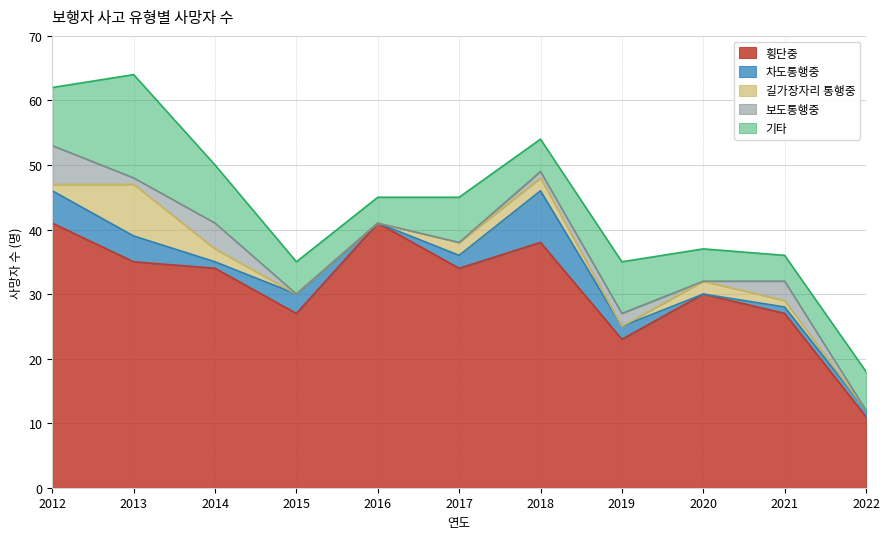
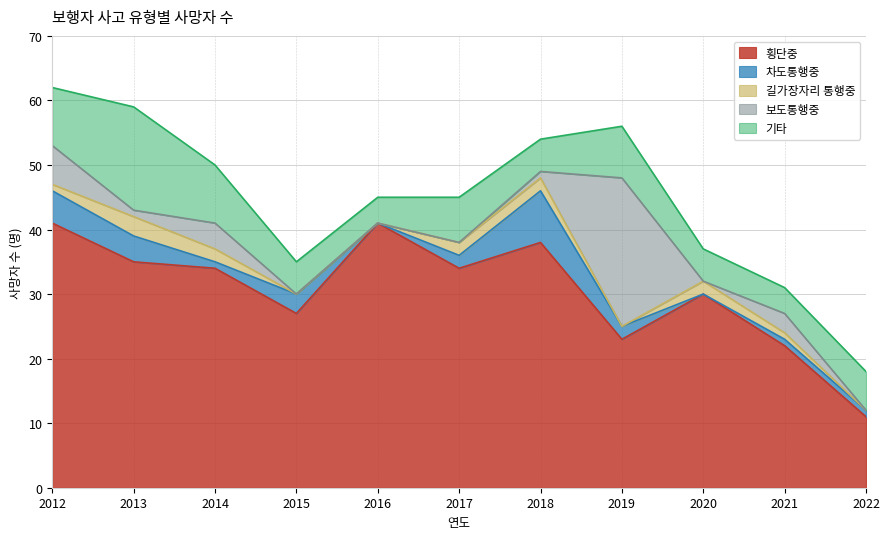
  {
    "횡단중": {
      "2012": 41,
      "2013": 35,
      "2014": 34,
      "2015": 27,
      "2017": 34,
      "2018": 38,
      "2019": 23,
-     "2021": 27,
+     "2021": 22,
      "2022": 11
    },
    "차도통행중": {
      "2012": 5,
      "2013": 4,
      "2014": 1,
      "2017": 2,
      "2018": 8,
      "2021": 1
    },
    "길가장자리 통행중": {
      "2012": 1,
-     "2013": 8,
+     "2013": 3,
      "2014": 2,
      "2018": 2,
      "2021": 1
    },
    "보도통행중": {
      "2012": 6,
      "2013": 1,
      "2014": 4,
      "2018": 1,
-     "2019": 2,
+     "2019": 23,
      "2021": 3
    },
    "기타": {
      "2012": 9,
      "2013": 16,
      "2014": 9,
      "2015": 5,
      "2016": 4,
      "2017": 7,
      "2018": 5,
      "2019": 8,
      "2020": 5,
      "2021": 4,
      "2022": 6
    }
  }
